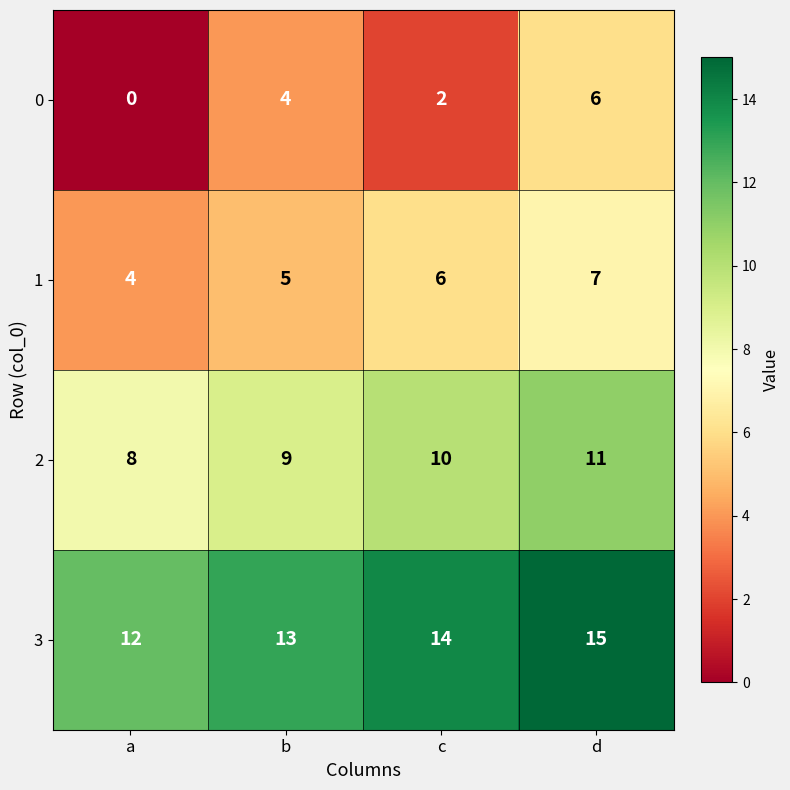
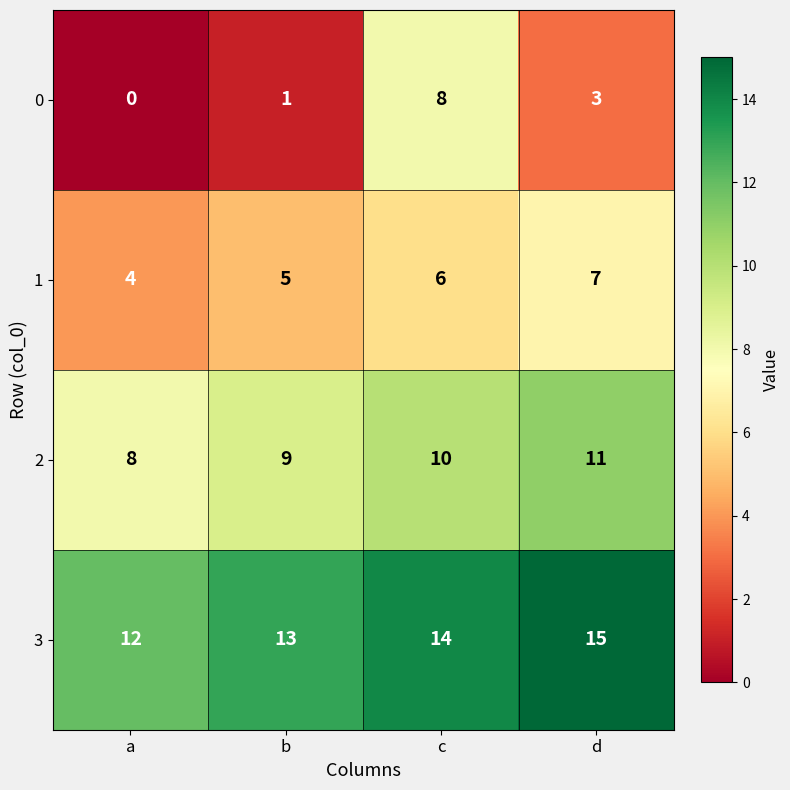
  {
    "0": {
      "a": 0,
-     "b": 4,
-     "c": 2,
-     "d": 6
+     "b": 1,
+     "c": 8,
+     "d": 3
    },
    "1": {
      "a": 4,
      "b": 5,
      "c": 6,
      "d": 7
    },
    "2": {
      "a": 8,
      "b": 9,
      "c": 10,
      "d": 11
    },
    "3": {
      "a": 12,
      "b": 13,
      "c": 14,
      "d": 15
    }
  }
